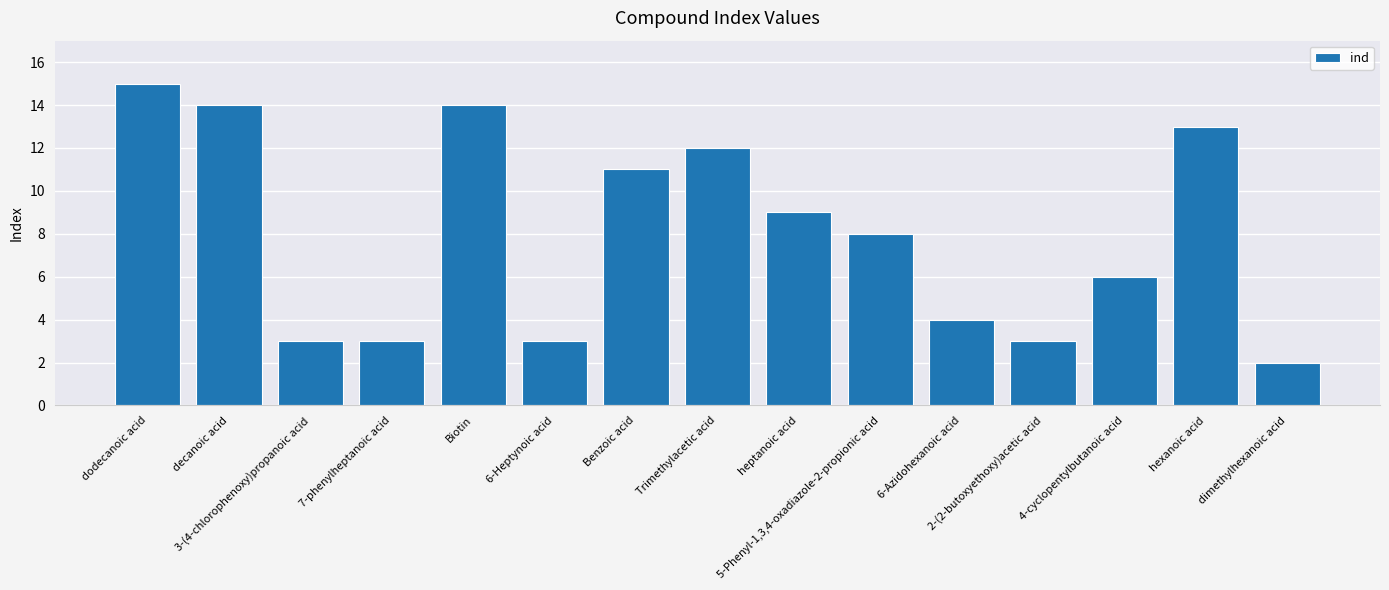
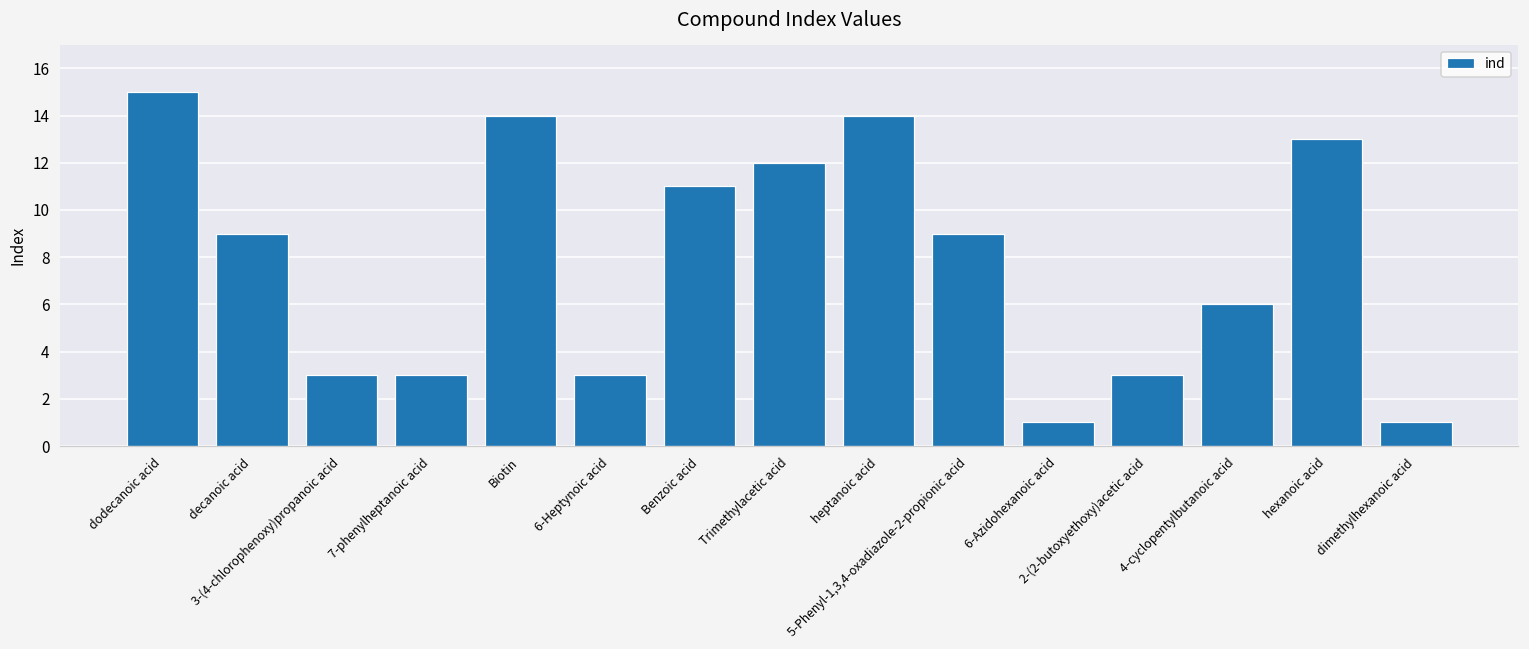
  {
    "dodecanoic acid": 15,
-   "decanoic acid": 14,
+   "decanoic acid": 9,
    "3-(4-chlorophenoxy)propanoic acid": 3,
    "7-phenylheptanoic acid": 3,
    "Biotin": 14,
    "6-Heptynoic acid": 3,
    "Benzoic acid": 11,
    "Trimethylacetic acid": 12,
-   "heptanoic acid": 9,
-   "5-Phenyl-1,3,4-oxadiazole-2-propionic acid": 8,
-   "6-Azidohexanoic acid": 4,
+   "heptanoic acid": 14,
+   "5-Phenyl-1,3,4-oxadiazole-2-propionic acid": 9,
+   "6-Azidohexanoic acid": 1,
    "2-(2-butoxyethoxy)acetic acid": 3,
    "4-cyclopentylbutanoic acid": 6,
    "hexanoic acid": 13,
-   "dimethylhexanoic acid": 2
+   "dimethylhexanoic acid": 1
  }
